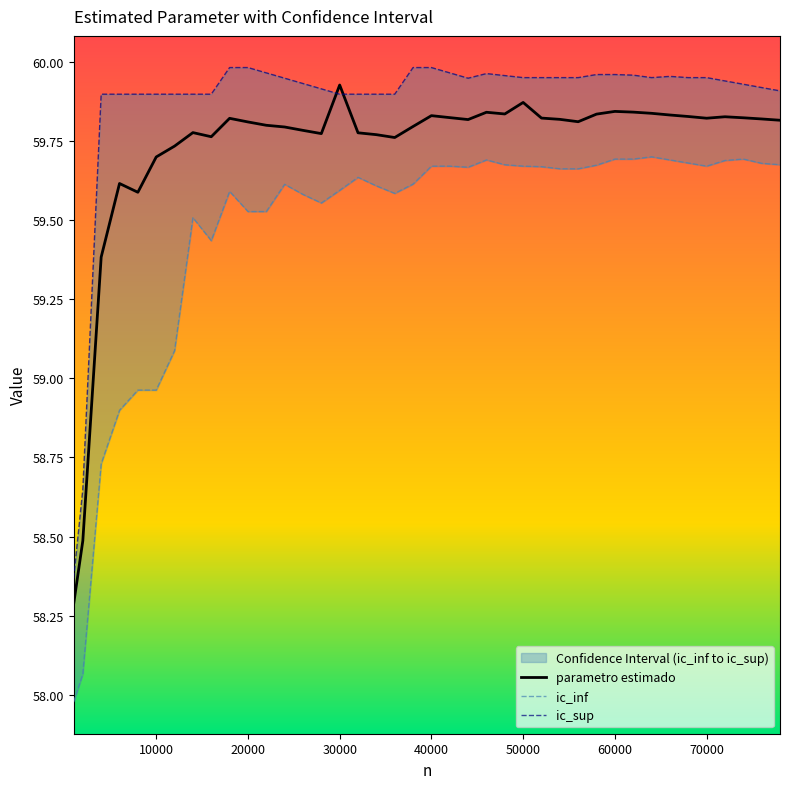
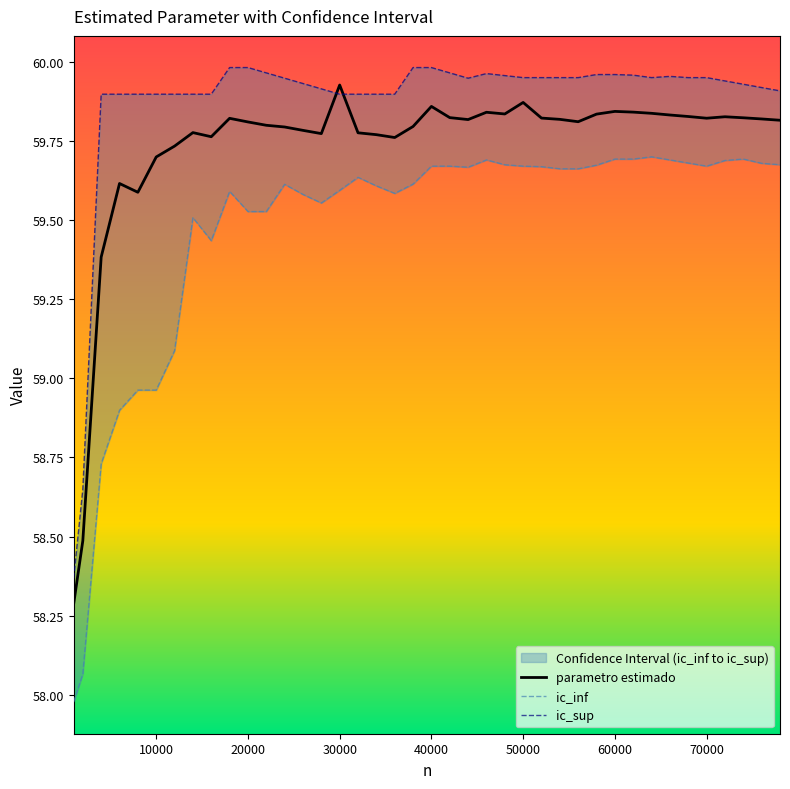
  {
    "parametro estimado": {
      "10000": 59.70,
      "20000": 59.81,
      "30000": 59.93,
-     "40000": 59.83,
+     "40000": 59.86,
      "50000": 59.87,
      "60000": 59.84,
      "70000": 59.82
    }
  }
